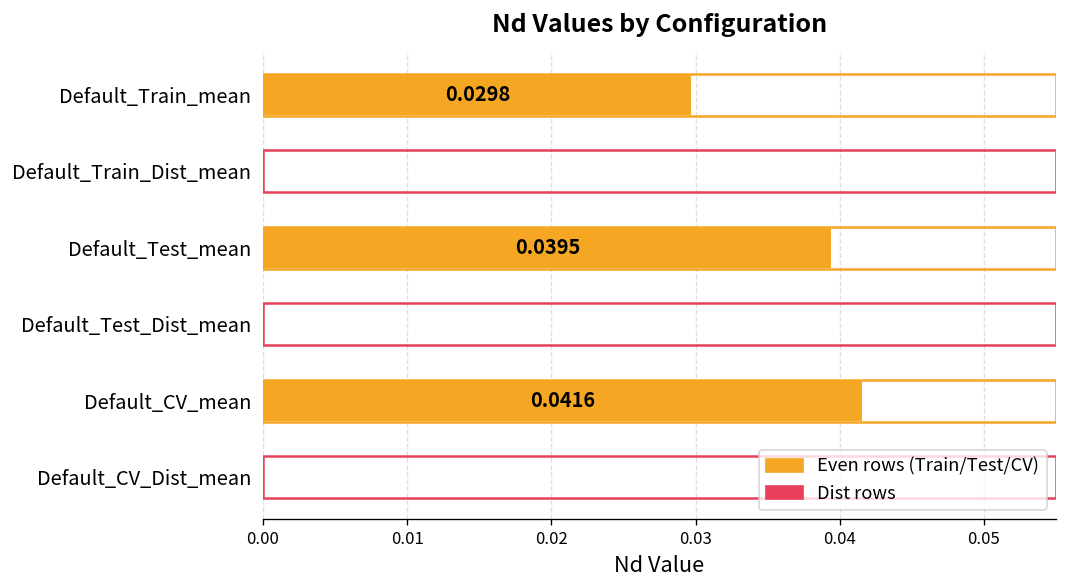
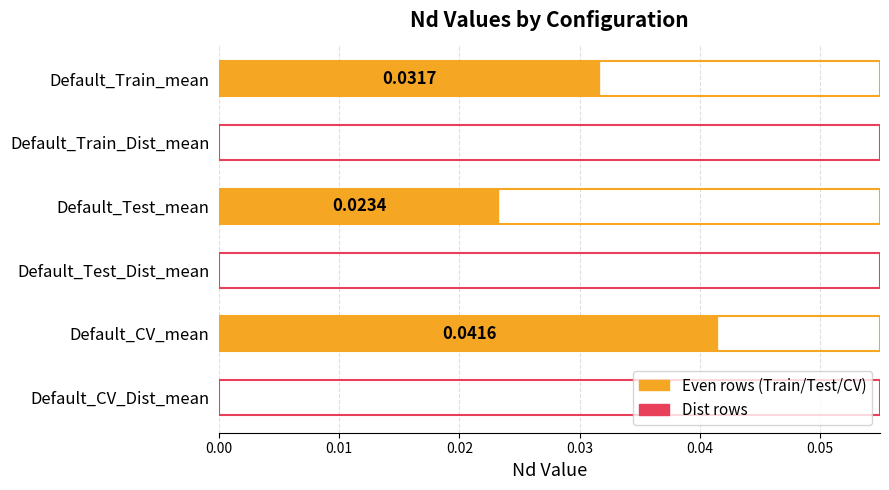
  {
-   "Default_Train_mean": 0.0298,
-   "Default_Test_mean": 0.0395,
+   "Default_Train_mean": 0.0317,
+   "Default_Test_mean": 0.0234,
    "Default_CV_mean": 0.0416
  }
